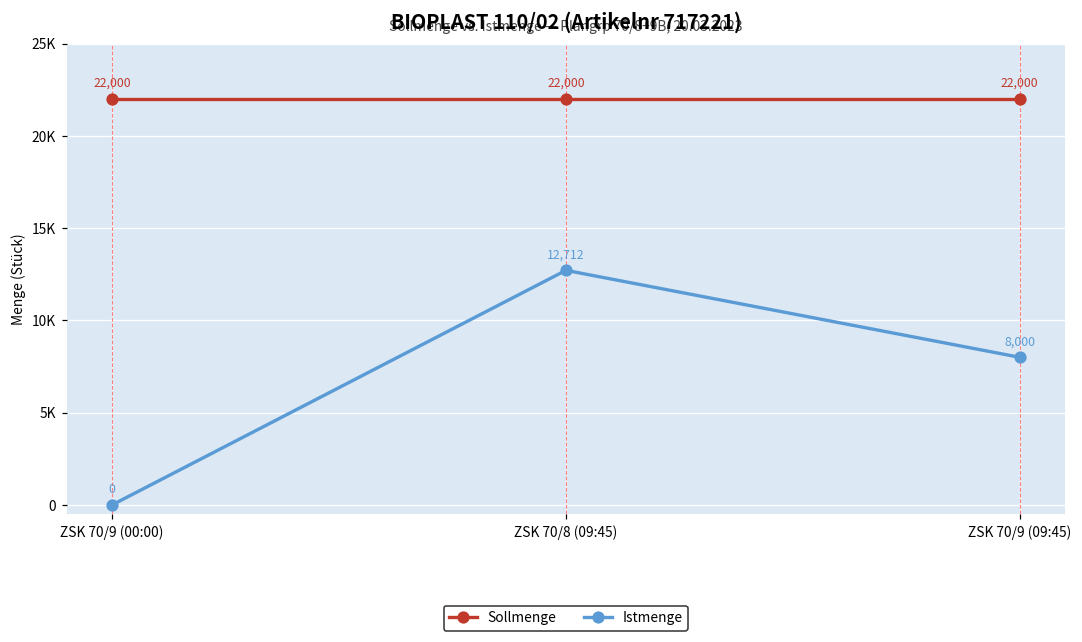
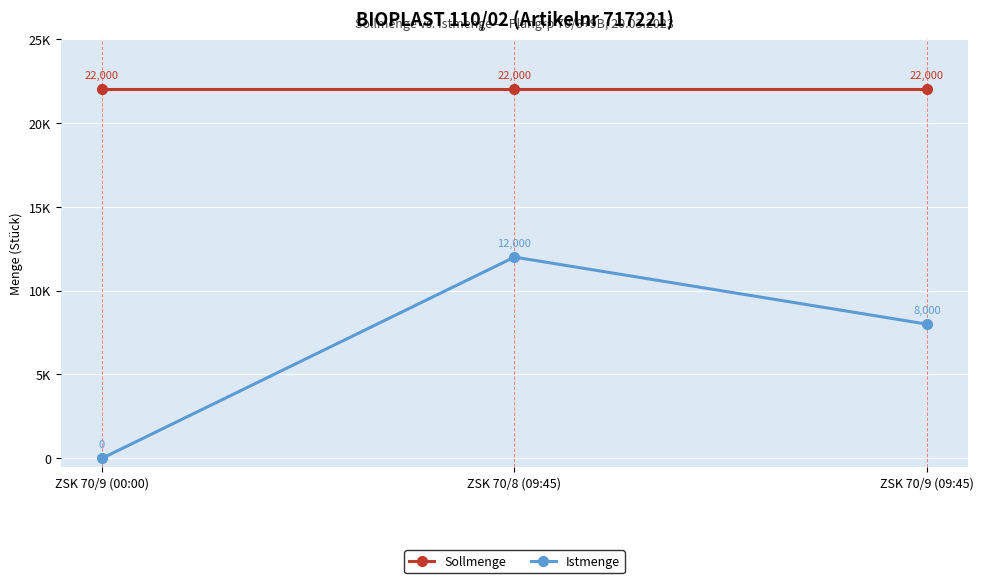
  {
    "Sollmenge": {
      "ZSK 70/9 (00:00)": "22,000",
      "ZSK 70/8 (09:45)": "22,000",
      "ZSK 70/9 (09:45)": "22,000"
    },
    "Istmenge": {
      "ZSK 70/9 (00:00)": "0",
-     "ZSK 70/8 (09:45)": "12,712",
+     "ZSK 70/8 (09:45)": "12,000",
      "ZSK 70/9 (09:45)": "8,000"
    }
  }
